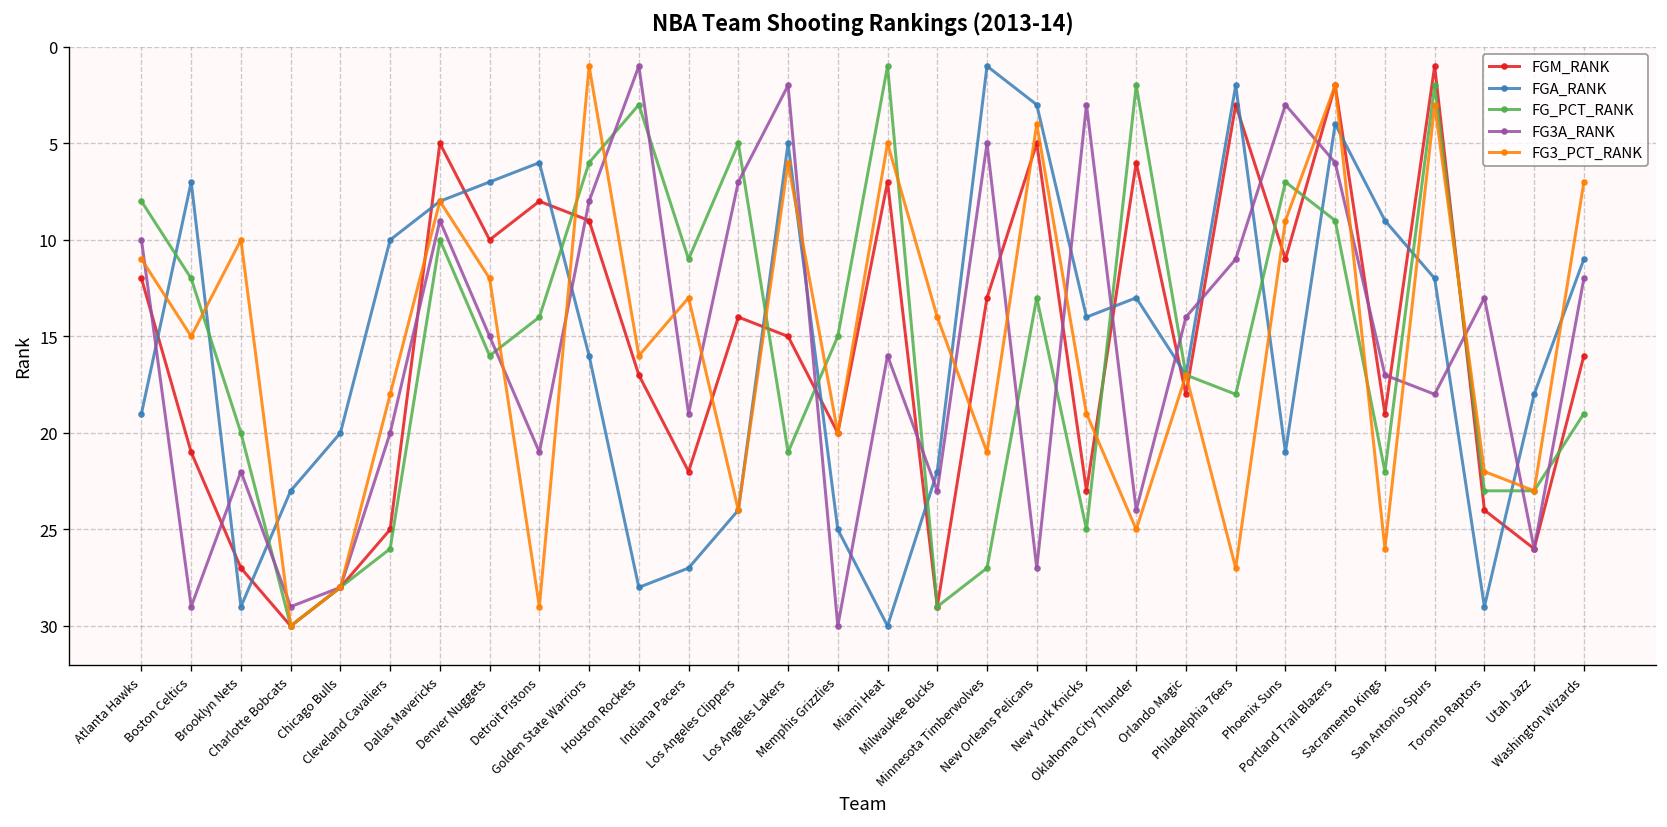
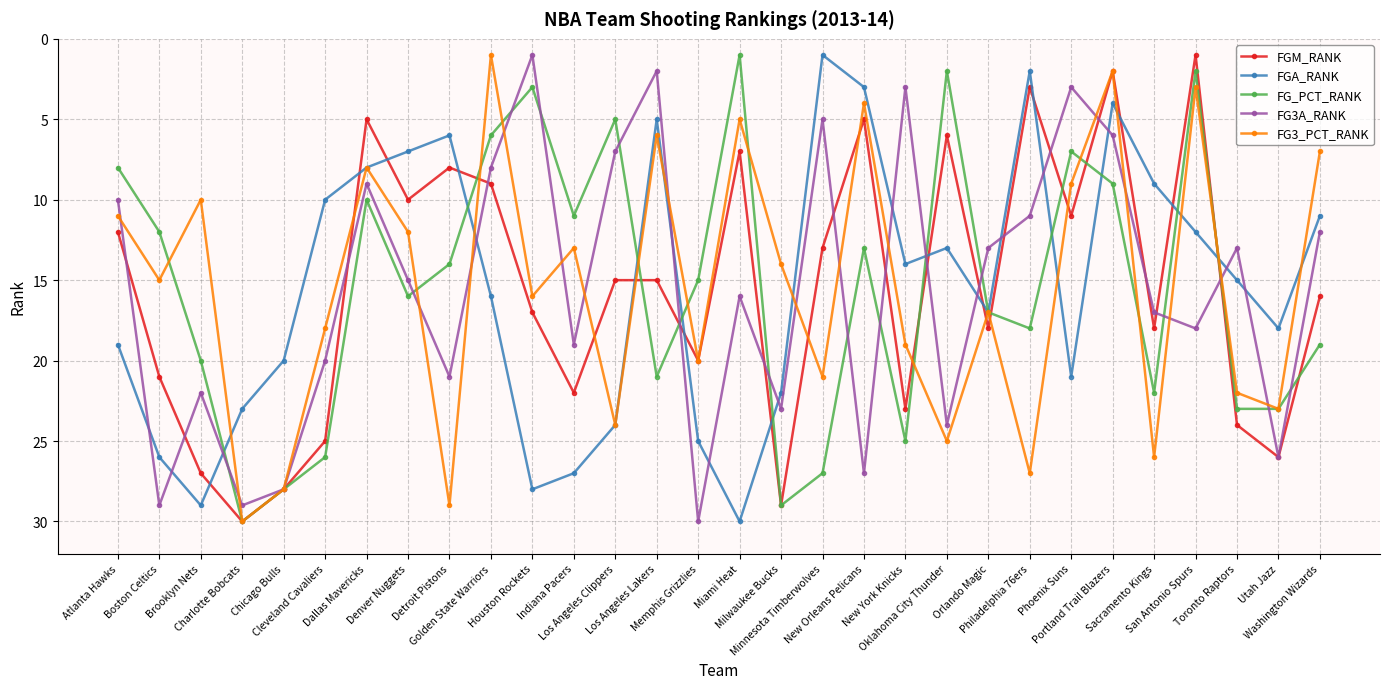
  {
    "FGM_RANK": {
      "Atlanta Hawks": 12,
      "Boston Celtics": 21,
      "Brooklyn Nets": 27,
      "Cleveland Cavaliers": 25,
      "Dallas Mavericks": 5,
      "Denver Nuggets": 10,
      "Detroit Pistons": 8,
      "Golden State Warriors": 9,
      "Houston Rockets": 17,
      "Indiana Pacers": 22,
-     "Los Angeles Clippers": 14,
+     "Los Angeles Clippers": 15,
      "Los Angeles Lakers": 15,
      "Miami Heat": 7,
      "Minnesota Timberwolves": 13,
      "New Orleans Pelicans": 5,
      "New York Knicks": 23,
      "Oklahoma City Thunder": 6,
      "Orlando Magic": 18,
      "Philadelphia 76ers": 3,
      "Phoenix Suns": 11,
-     "Sacramento Kings": 19,
+     "Sacramento Kings": 18,
      "San Antonio Spurs": 1,
      "Toronto Raptors": 24,
      "Washington Wizards": 16
    },
    "FGA_RANK": {
      "Atlanta Hawks": 19,
-     "Boston Celtics": 7,
+     "Boston Celtics": 26,
      "Brooklyn Nets": 29,
      "Charlotte Bobcats": 23,
      "Chicago Bulls": 20,
      "Cleveland Cavaliers": 10,
      "Denver Nuggets": 7,
      "Detroit Pistons": 6,
      "Golden State Warriors": 16,
      "Houston Rockets": 28,
      "Indiana Pacers": 27,
      "Los Angeles Lakers": 5,
      "Memphis Grizzlies": 25,
      "Miami Heat": 30,
      "Milwaukee Bucks": 22,
      "Minnesota Timberwolves": 1,
      "New Orleans Pelicans": 3,
      "New York Knicks": 14,
      "Oklahoma City Thunder": 13,
      "Philadelphia 76ers": 2,
      "Phoenix Suns": 21,
      "Portland Trail Blazers": 4,
      "Sacramento Kings": 9,
      "San Antonio Spurs": 12,
-     "Toronto Raptors": 29,
+     "Toronto Raptors": 15,
      "Utah Jazz": 18,
      "Washington Wizards": 11
    },
    "FG_PCT_RANK": {
      "Atlanta Hawks": 8,
      "Boston Celtics": 12,
      "Brooklyn Nets": 20,
      "Cleveland Cavaliers": 26,
      "Dallas Mavericks": 10,
      "Denver Nuggets": 16,
      "Detroit Pistons": 14,
      "Golden State Warriors": 6,
      "Houston Rockets": 3,
      "Indiana Pacers": 11,
      "Los Angeles Clippers": 5,
      "Los Angeles Lakers": 21,
      "Memphis Grizzlies": 15,
      "Miami Heat": 1,
      "Minnesota Timberwolves": 27,
      "New Orleans Pelicans": 13,
      "New York Knicks": 25,
      "Oklahoma City Thunder": 2,
      "Philadelphia 76ers": 18,
      "Phoenix Suns": 7,
      "Portland Trail Blazers": 9,
      "Sacramento Kings": 22,
      "San Antonio Spurs": 2,
      "Toronto Raptors": 23,
      "Washington Wizards": 19
    },
    "FG3A_RANK": {
      "Atlanta Hawks": 10,
      "Boston Celtics": 29,
      "Brooklyn Nets": 22,
      "Charlotte Bobcats": 29,
      "Cleveland Cavaliers": 20,
      "Dallas Mavericks": 9,
      "Denver Nuggets": 15,
      "Detroit Pistons": 21,
      "Golden State Warriors": 8,
      "Houston Rockets": 1,
      "Indiana Pacers": 19,
      "Los Angeles Clippers": 7,
      "Los Angeles Lakers": 2,
      "Memphis Grizzlies": 30,
      "Miami Heat": 16,
      "Milwaukee Bucks": 23,
      "Minnesota Timberwolves": 5,
      "New Orleans Pelicans": 27,
      "New York Knicks": 3,
      "Oklahoma City Thunder": 24,
-     "Orlando Magic": 14,
+     "Orlando Magic": 13,
      "Philadelphia 76ers": 11,
      "Phoenix Suns": 3,
      "Portland Trail Blazers": 6,
      "Sacramento Kings": 17,
      "San Antonio Spurs": 18,
      "Toronto Raptors": 13,
      "Washington Wizards": 12
    },
    "FG3_PCT_RANK": {
      "Atlanta Hawks": 11,
      "Boston Celtics": 15,
      "Brooklyn Nets": 10,
      "Cleveland Cavaliers": 18,
      "Denver Nuggets": 12,
      "Detroit Pistons": 29,
      "Golden State Warriors": 1,
      "Houston Rockets": 16,
      "Indiana Pacers": 13,
      "Los Angeles Lakers": 6,
      "Miami Heat": 5,
      "Milwaukee Bucks": 14,
      "Minnesota Timberwolves": 21,
      "New Orleans Pelicans": 4,
      "New York Knicks": 19,
      "Oklahoma City Thunder": 25,
      "Philadelphia 76ers": 27,
      "Phoenix Suns": 9,
      "Sacramento Kings": 26,
      "San Antonio Spurs": 3,
      "Toronto Raptors": 22,
      "Washington Wizards": 7
    }
  }
